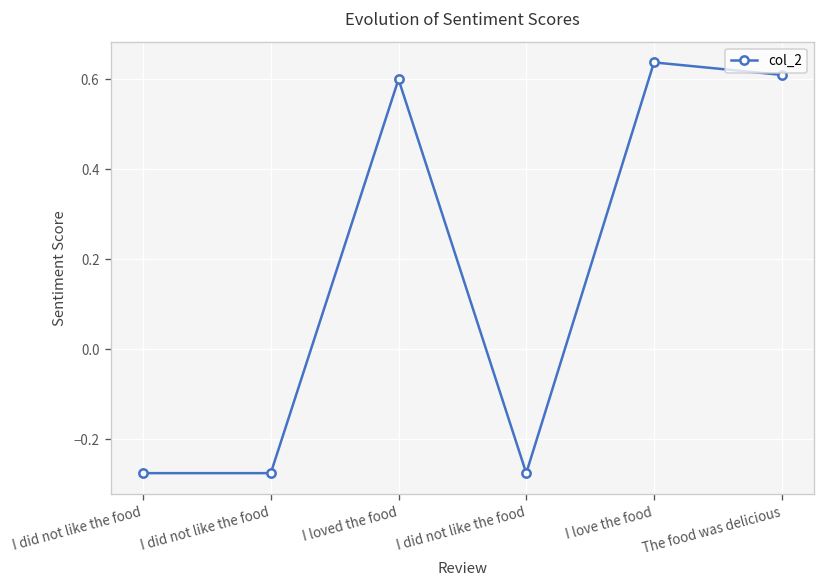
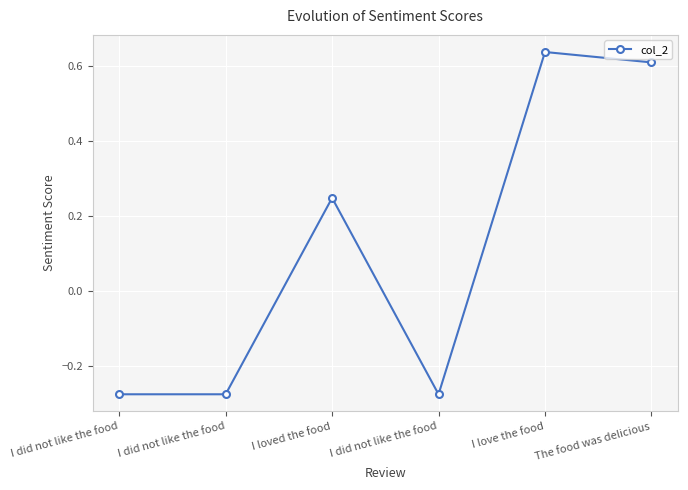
  {
-   "I loved the food": 0.60,
+   "I loved the food": 0.25,
    "I love the food": 0.64,
    "The food was delicious": 0.61
  }
